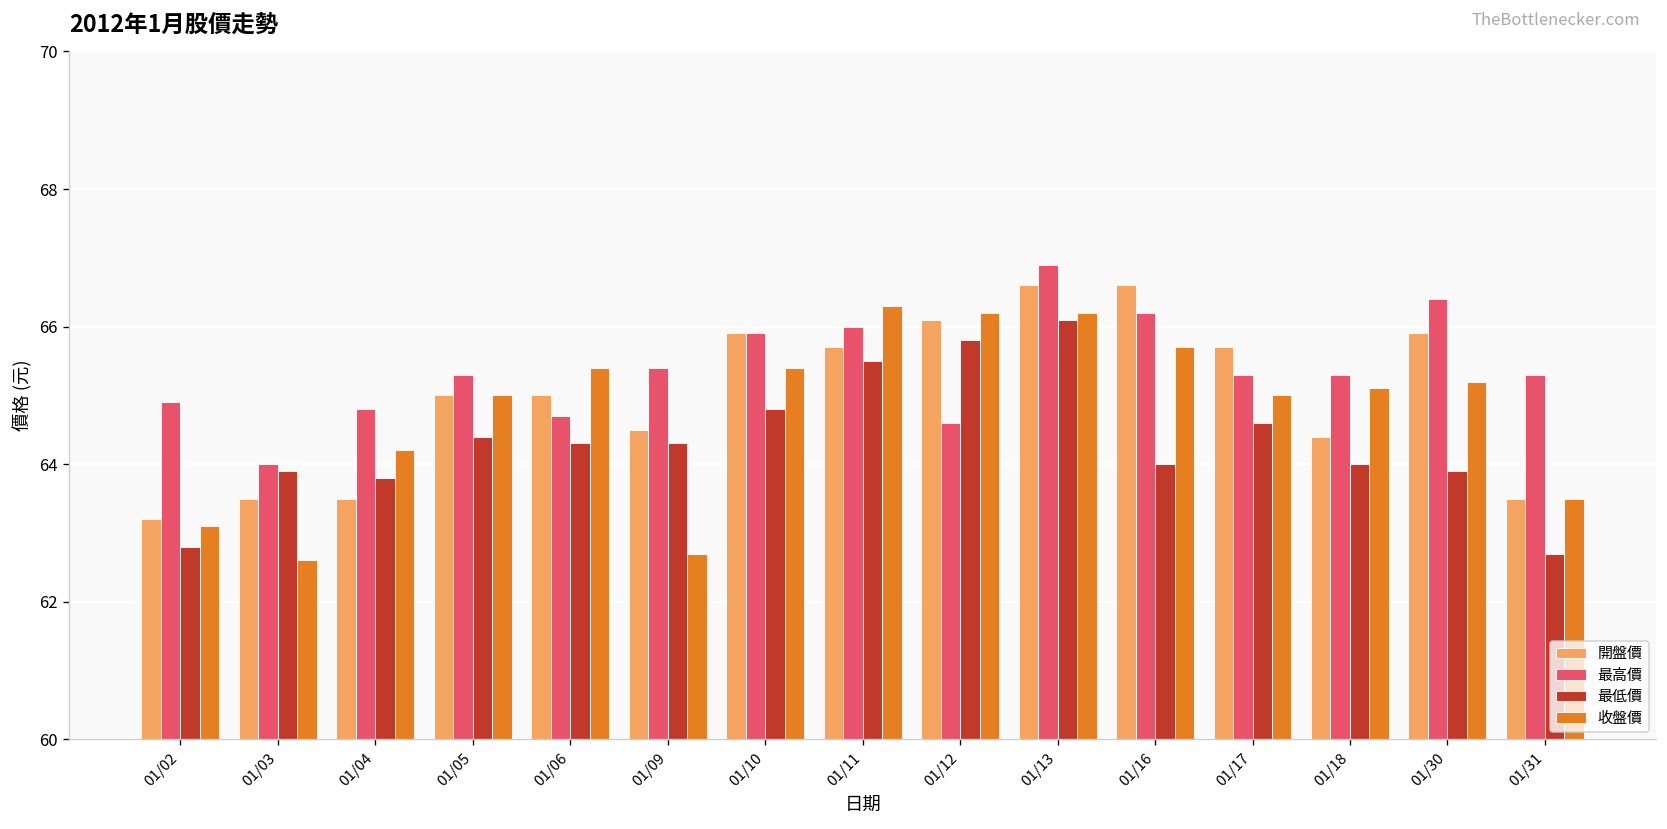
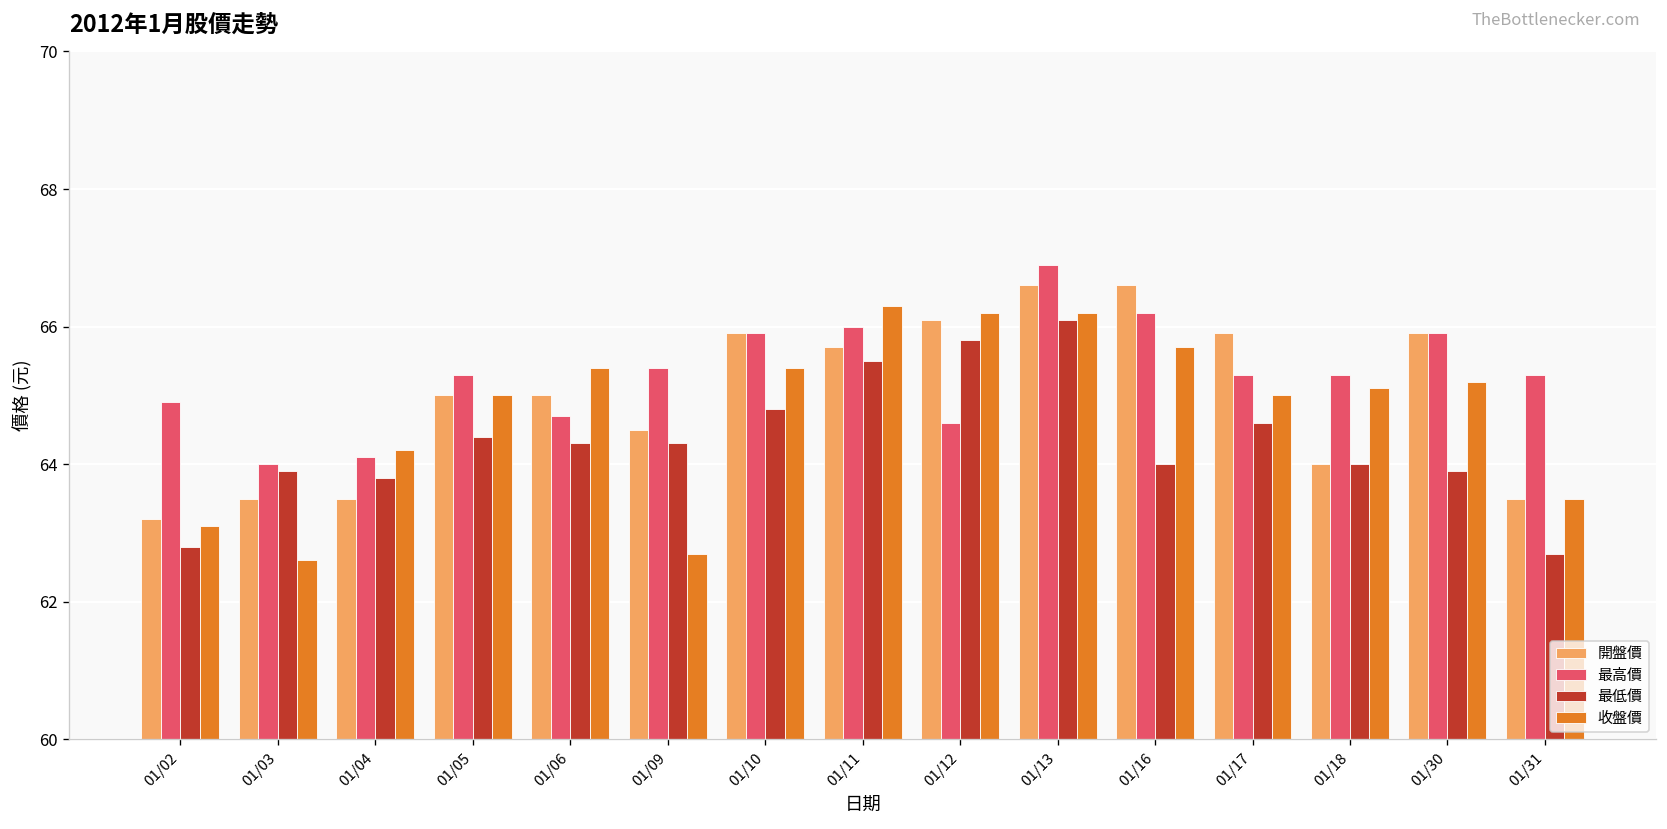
  {
    "開盤價": {
      "01/02": 63.2,
      "01/03": 63.5,
      "01/04": 63.5,
      "01/05": 65.0,
      "01/06": 65.0,
      "01/09": 64.5,
      "01/10": 65.9,
      "01/11": 65.7,
      "01/12": 66.1,
      "01/13": 66.6,
      "01/16": 66.6,
-     "01/17": 65.7,
-     "01/18": 64.4,
+     "01/17": 65.9,
+     "01/18": 64.0,
      "01/30": 65.9,
      "01/31": 63.5
    },
    "最高價": {
      "01/02": 64.9,
      "01/03": 64.0,
-     "01/04": 64.8,
+     "01/04": 64.1,
      "01/05": 65.3,
      "01/06": 64.7,
      "01/09": 65.4,
      "01/10": 65.9,
      "01/11": 66.0,
      "01/12": 64.6,
      "01/13": 66.9,
      "01/16": 66.2,
      "01/17": 65.3,
      "01/18": 65.3,
-     "01/30": 66.4,
+     "01/30": 65.9,
      "01/31": 65.3
    },
    "最低價": {
      "01/02": 62.8,
      "01/03": 63.9,
      "01/04": 63.8,
      "01/05": 64.4,
      "01/06": 64.3,
      "01/09": 64.3,
      "01/10": 64.8,
      "01/11": 65.5,
      "01/12": 65.8,
      "01/13": 66.1,
      "01/16": 64.0,
      "01/17": 64.6,
      "01/18": 64.0,
      "01/30": 63.9,
      "01/31": 62.7
    },
    "收盤價": {
      "01/02": 63.1,
      "01/03": 62.6,
      "01/04": 64.2,
      "01/05": 65.0,
      "01/06": 65.4,
      "01/09": 62.7,
      "01/10": 65.4,
      "01/11": 66.3,
      "01/12": 66.2,
      "01/13": 66.2,
      "01/16": 65.7,
      "01/17": 65.0,
      "01/18": 65.1,
      "01/30": 65.2,
      "01/31": 63.5
    }
  }
